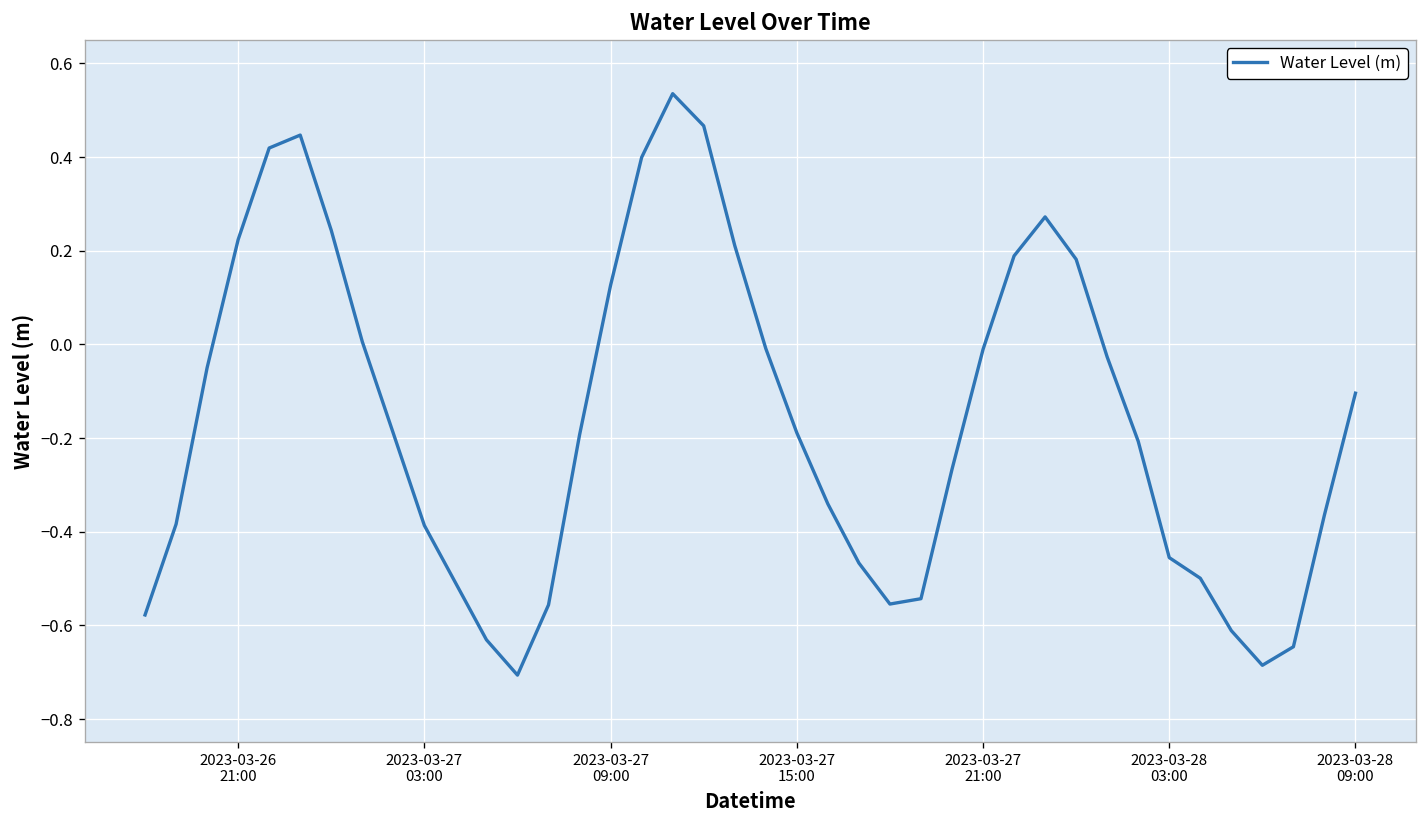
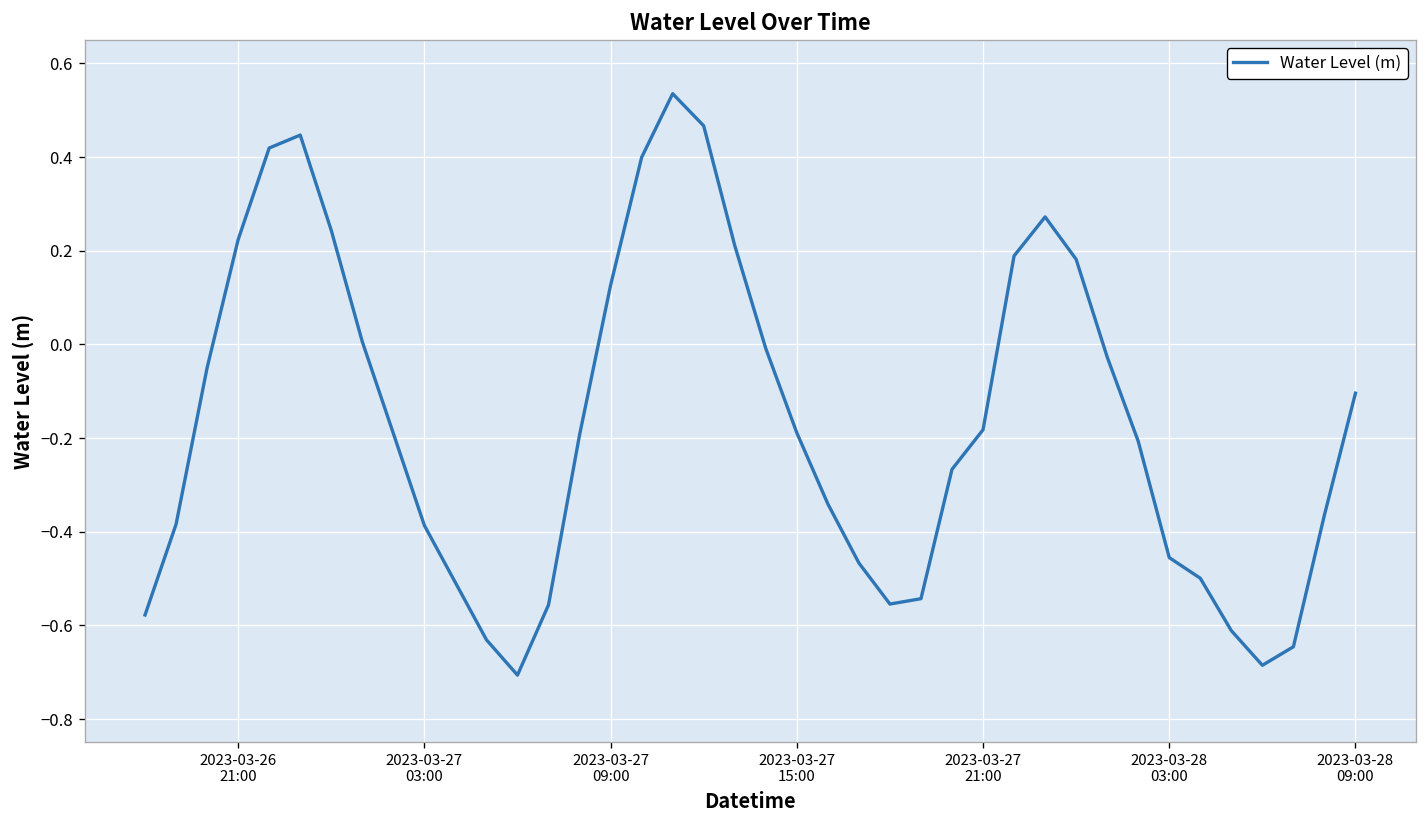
  {
    "2023-03-26 21:00": 0.22,
    "2023-03-27 03:00": -0.39,
    "2023-03-27 09:00": 0.13,
    "2023-03-27 15:00": -0.19,
-   "2023-03-27 21:00": -0.01,
+   "2023-03-27 21:00": -0.18,
    "2023-03-28 03:00": -0.46,
    "2023-03-28 09:00": -0.10
  }
